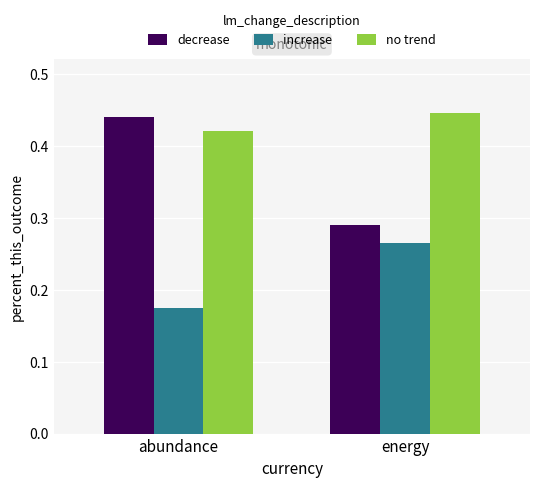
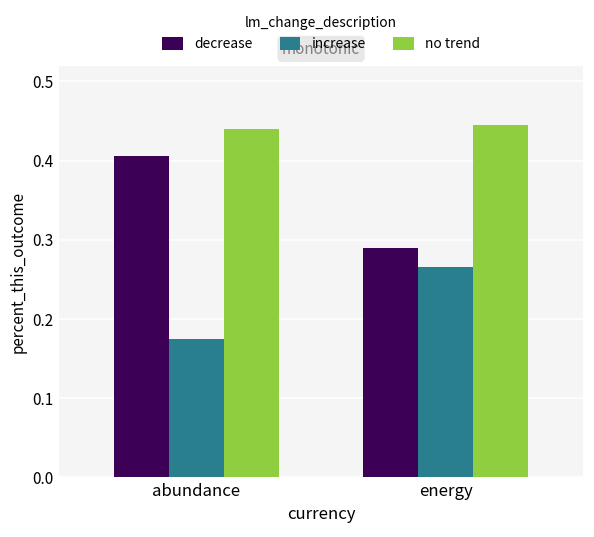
  {
    "decrease": {
-     "abundance": 0.44,
+     "abundance": 0.41,
      "energy": 0.29
    },
    "increase": {
      "abundance": 0.17,
      "energy": 0.27
    },
    "no trend": {
-     "abundance": 0.42,
+     "abundance": 0.44,
      "energy": 0.45
    }
  }
